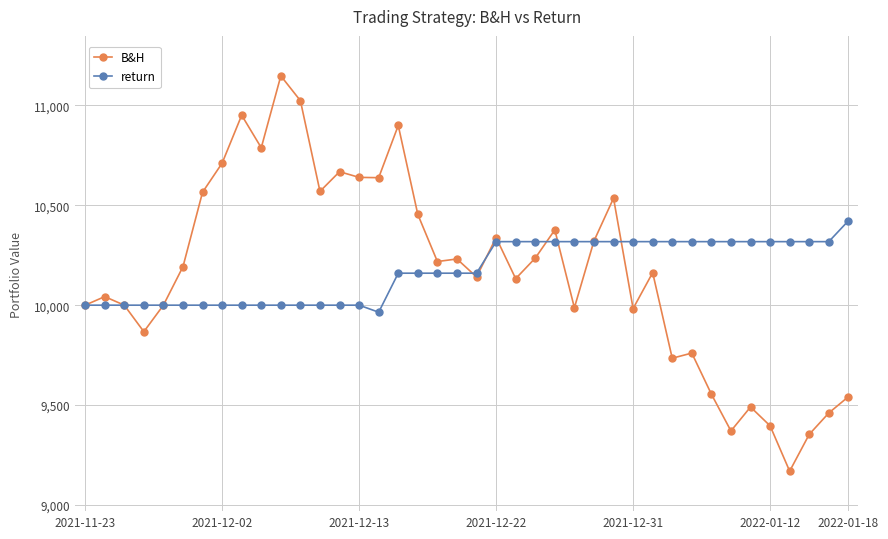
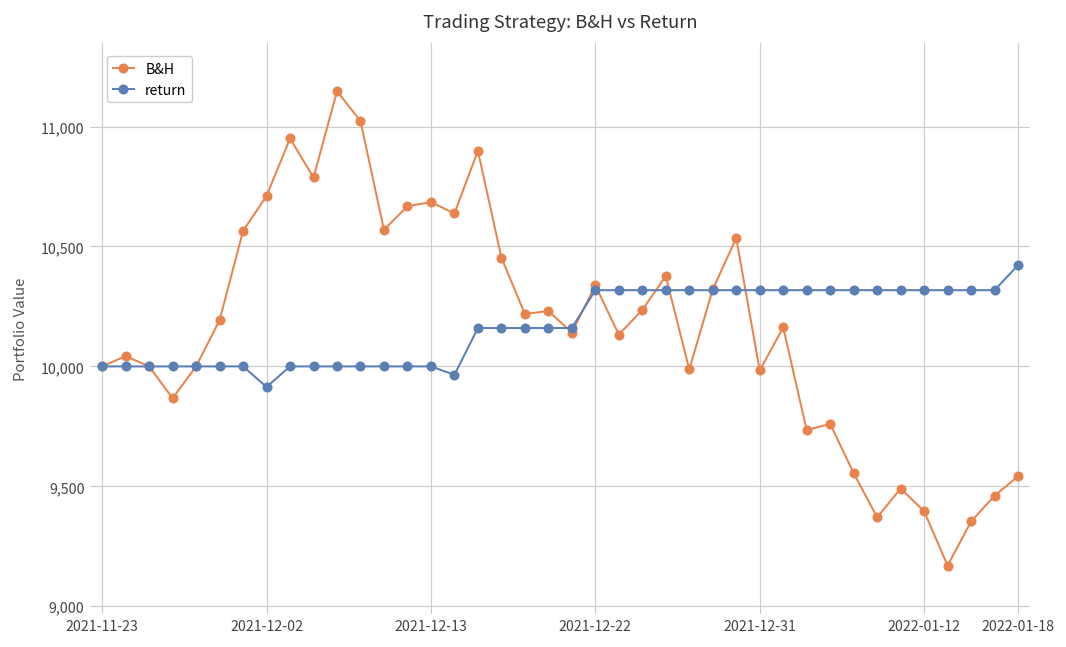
  {
    "B&H": {
      "2021-12-02": "10,710",
-     "2021-12-13": "10,640",
+     "2021-12-13": "10,680",
      "2021-12-22": "10,340",
      "2021-12-31": "9,980",
      "2022-01-12": "9,400",
      "2022-01-18": "9,540"
    },
    "return": {
-     "2021-12-02": "10,000",
+     "2021-12-02": "9,910",
      "2021-12-13": "10,000",
      "2021-12-22": "10,320",
      "2021-12-31": "10,320",
      "2022-01-12": "10,320",
      "2022-01-18": "10,420"
    }
  }
